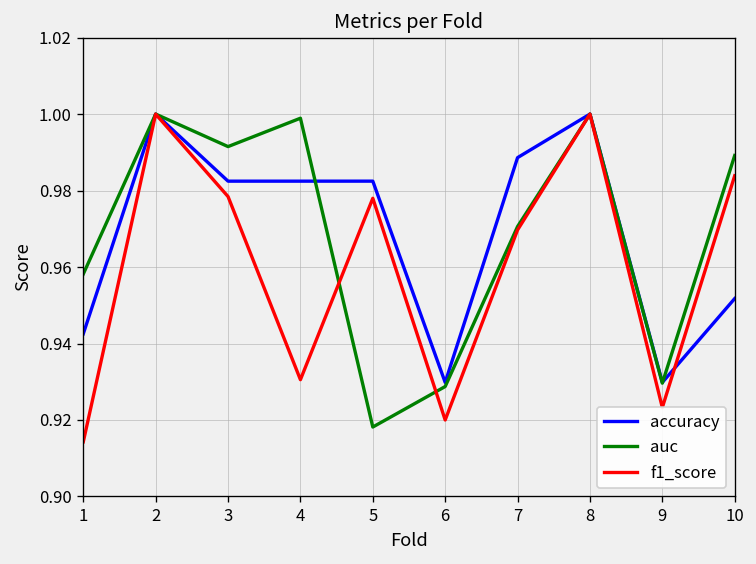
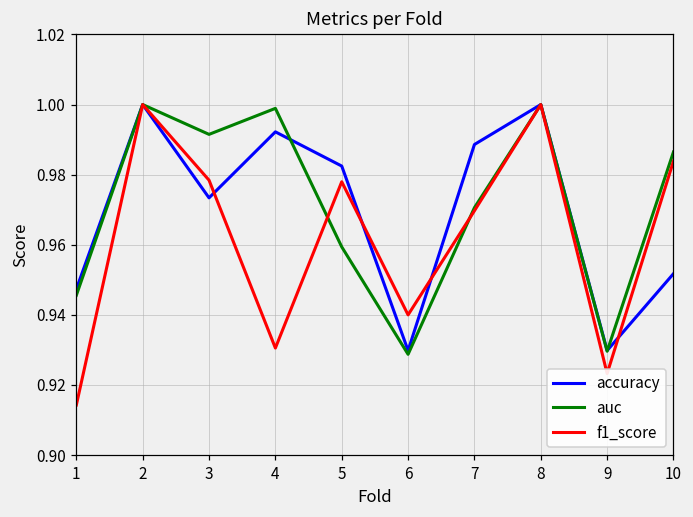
  {
    "accuracy": {
-     "1": 0.943,
-     "3": 0.982,
-     "4": 0.982,
+     "1": 0.947,
+     "3": 0.973,
+     "4": 0.992,
      "5": 0.982,
      "6": 0.930,
      "7": 0.989,
      "10": 0.952
    },
    "auc": {
-     "1": 0.958,
+     "1": 0.946,
      "3": 0.991,
      "4": 0.999,
-     "5": 0.918,
+     "5": 0.959,
      "6": 0.929,
      "7": 0.971,
-     "10": 0.989
+     "10": 0.986
    },
    "f1_score": {
      "1": 0.914,
      "3": 0.978,
      "4": 0.93,
      "5": 0.978,
-     "6": 0.92,
+     "6": 0.94,
      "7": 0.97,
      "9": 0.923,
      "10": 0.984
    }
  }
